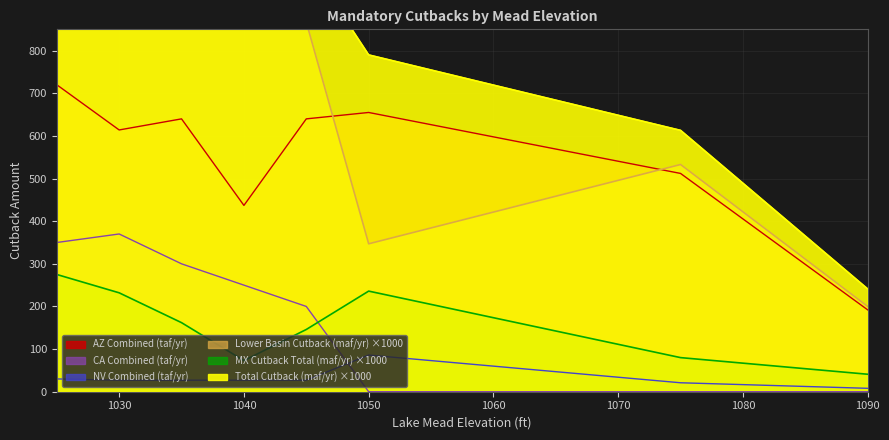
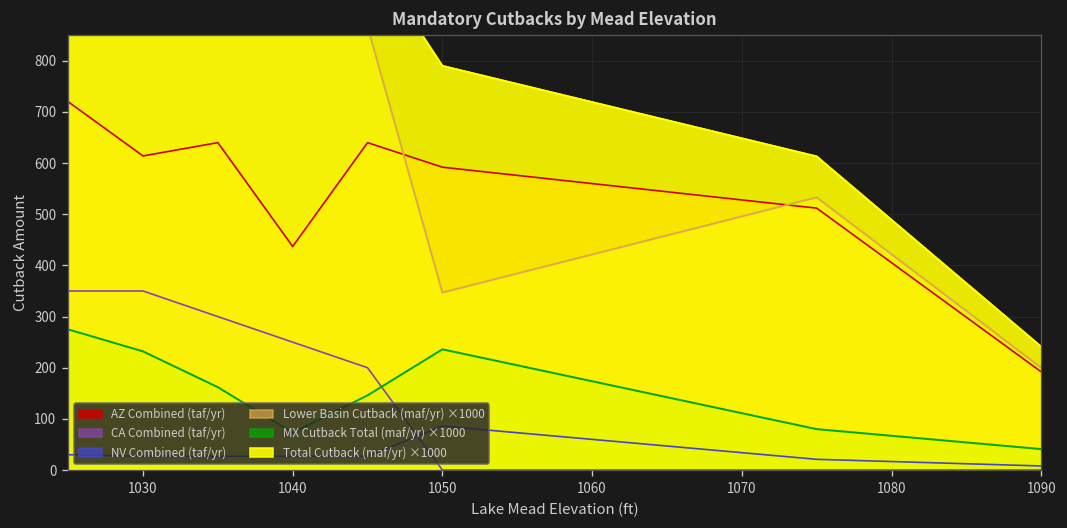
  {
    "AZ Combined (taf/yr)": {
      "1030": 610,
      "1040": 440,
-     "1050": 660,
+     "1050": 590,
      "1090": 190
    },
    "CA Combined (taf/yr)": {
-     "1030": 370,
+     "1030": 350,
      "1040": 250,
      "1050": 0,
      "1090": 0
    },
    "NV Combined (taf/yr)": {
      "1090": 10
    },
    "Lower Basin Cutback (maf/yr) ×1000": {
      "1050": 350,
      "1090": 200
    },
    "MX Cutback Total (maf/yr) ×1000": {
      "1030": 230,
      "1050": 240,
      "1090": 40
    },
    "Total Cutback (maf/yr) ×1000": {
      "1050": 790,
      "1090": 240
    }
  }
